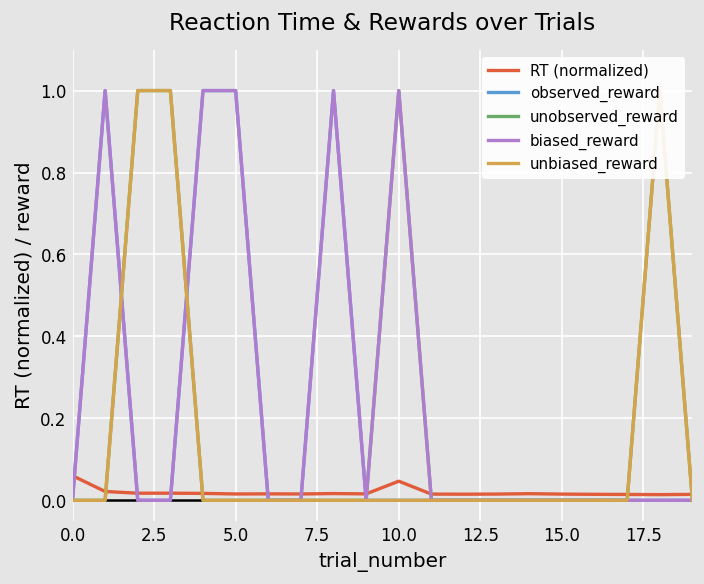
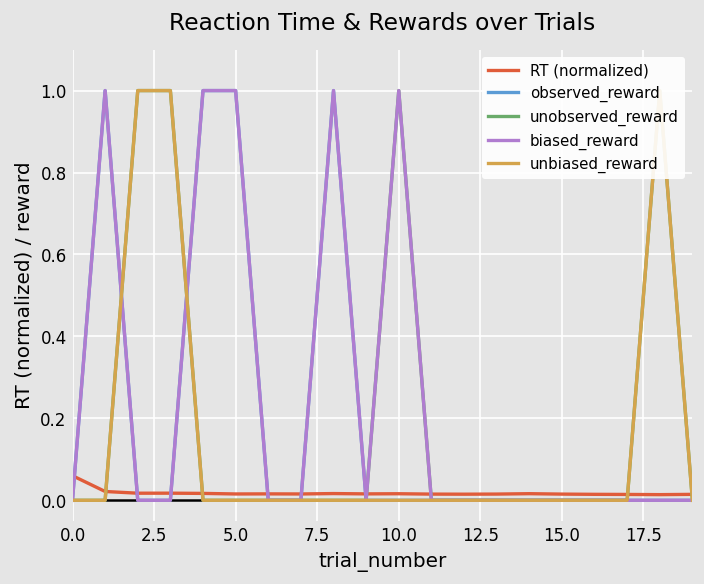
  {
    "RT (normalized)": {
      "0.0": 0.06,
      "5.0": 0.02,
-     "10.0": 0.05,
+     "10.0": 0.02,
      "15.0": 0.02
    }
  }
